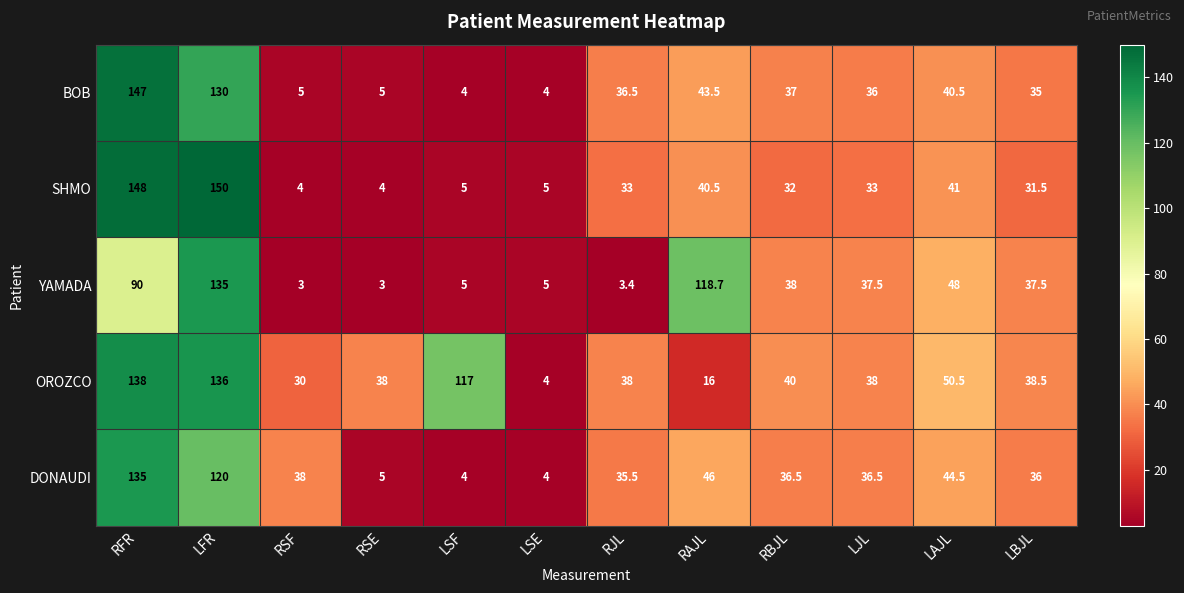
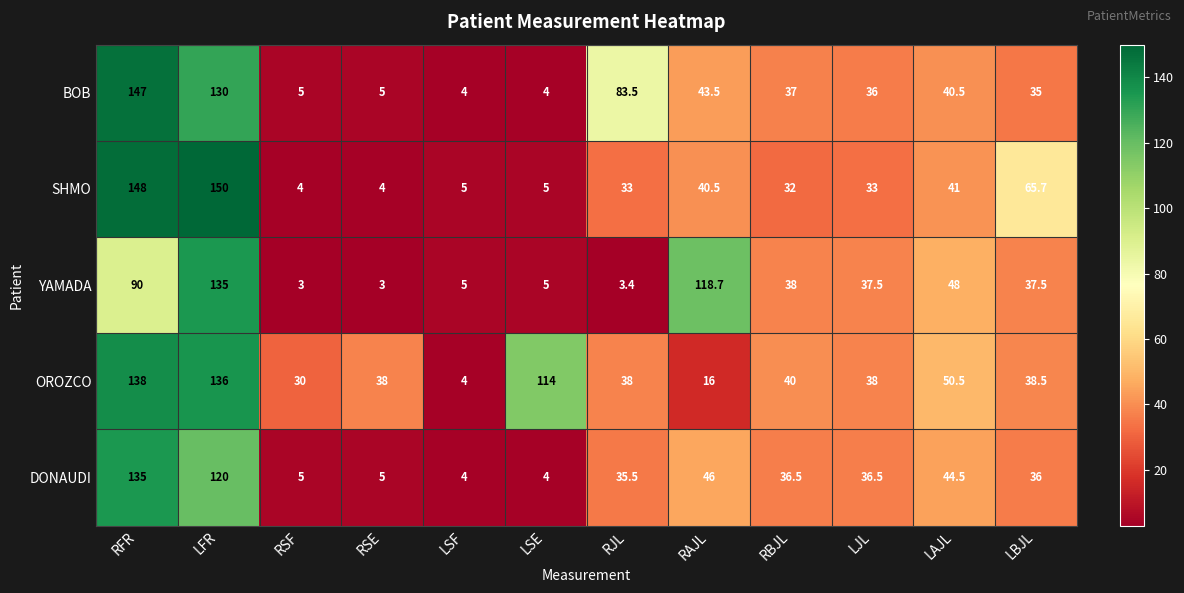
  {
    "BOB": {
      "RFR": 147,
      "LFR": 130,
      "RSF": 5,
      "RSE": 5,
      "LSF": 4,
      "LSE": 4,
-     "RJL": 36.5,
+     "RJL": 83.5,
      "RAJL": 43.5,
      "RBJL": 37,
      "LJL": 36,
      "LAJL": 40.5,
      "LBJL": 35
    },
    "SHMO": {
      "RFR": 148,
      "LFR": 150,
      "RSF": 4,
      "RSE": 4,
      "LSF": 5,
      "LSE": 5,
      "RJL": 33,
      "RAJL": 40.5,
      "RBJL": 32,
      "LJL": 33,
      "LAJL": 41,
-     "LBJL": 31.5
+     "LBJL": 65.7
    },
    "YAMADA": {
      "RFR": 90,
      "LFR": 135,
      "RSF": 3,
      "RSE": 3,
      "LSF": 5,
      "LSE": 5,
      "RJL": 3.4,
      "RAJL": 118.7,
      "RBJL": 38,
      "LJL": 37.5,
      "LAJL": 48,
      "LBJL": 37.5
    },
    "OROZCO": {
      "RFR": 138,
      "LFR": 136,
      "RSF": 30,
      "RSE": 38,
-     "LSF": 117,
-     "LSE": 4,
+     "LSF": 4,
+     "LSE": 114,
      "RJL": 38,
      "RAJL": 16,
      "RBJL": 40,
      "LJL": 38,
      "LAJL": 50.5,
      "LBJL": 38.5
    },
    "DONAUDI": {
      "RFR": 135,
      "LFR": 120,
-     "RSF": 38,
+     "RSF": 5,
      "RSE": 5,
      "LSF": 4,
      "LSE": 4,
      "RJL": 35.5,
      "RAJL": 46,
      "RBJL": 36.5,
      "LJL": 36.5,
      "LAJL": 44.5,
      "LBJL": 36
    }
  }
